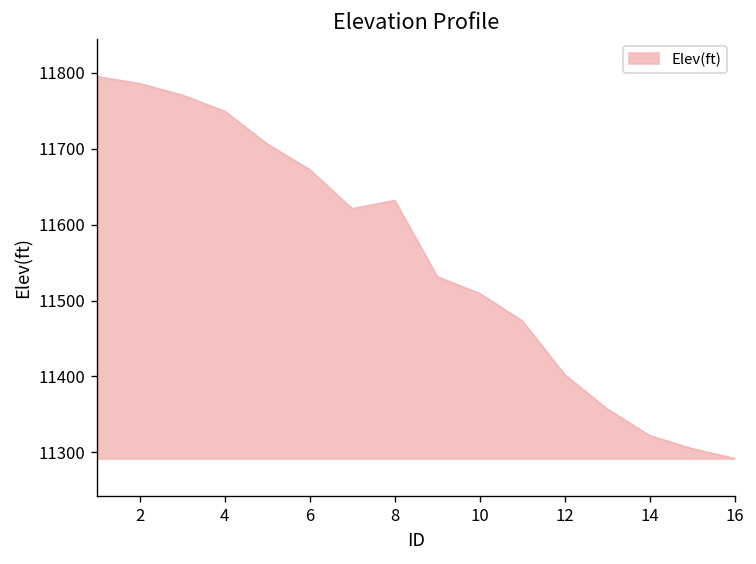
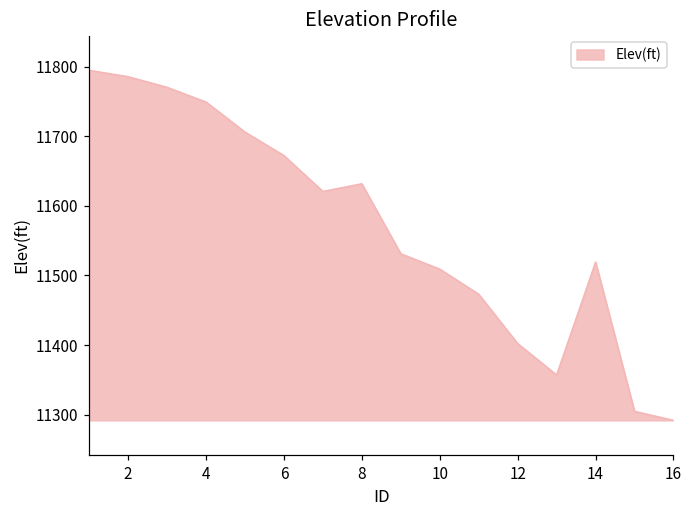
  {
    "2": 11790,
    "4": 11750,
    "6": 11670,
    "8": 11630,
    "10": 11510,
    "12": 11400,
-   "14": 11320,
+   "14": 11520,
    "16": 11290
  }
